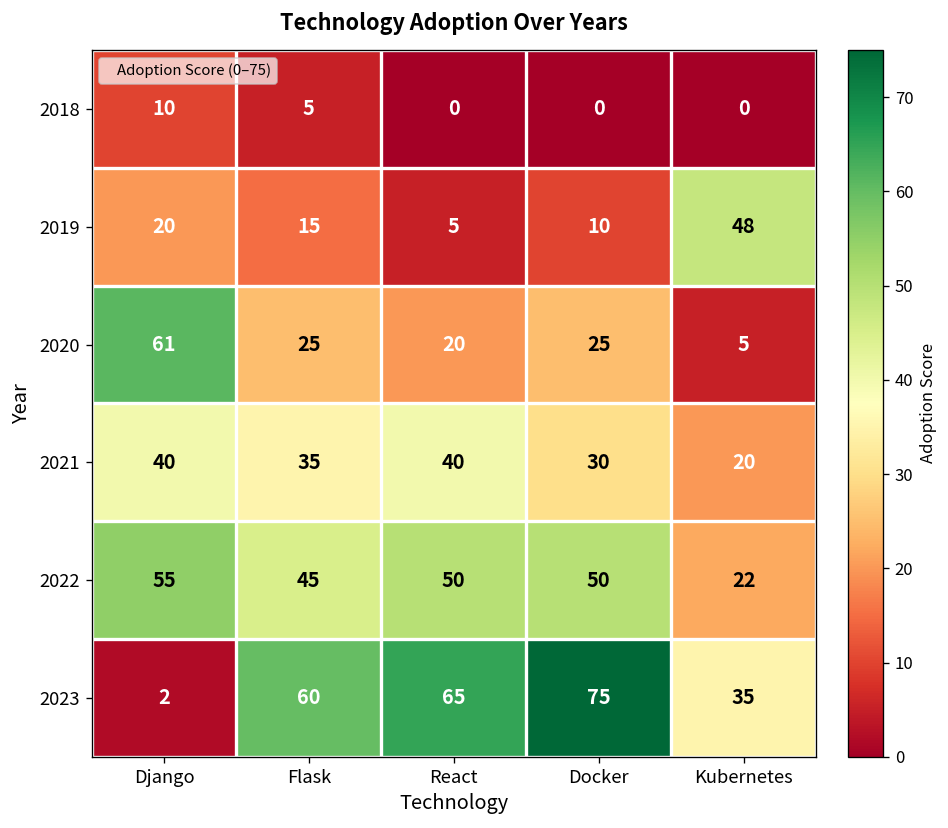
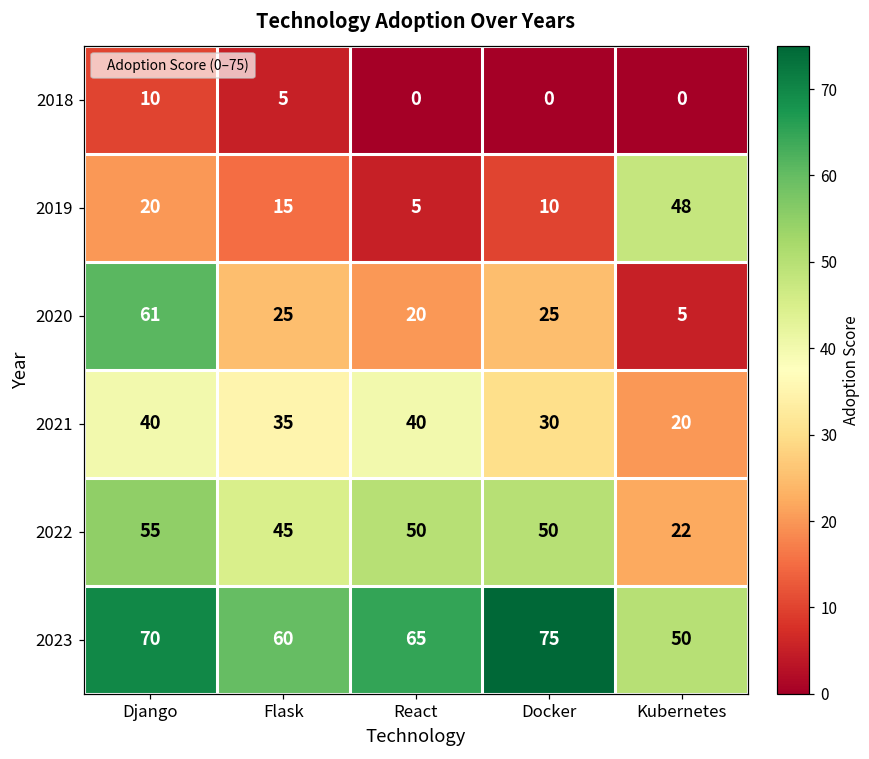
  {
    "2018": {
      "Django": 10,
      "Flask": 5,
      "React": 0,
      "Docker": 0,
      "Kubernetes": 0
    },
    "2019": {
      "Django": 20,
      "Flask": 15,
      "React": 5,
      "Docker": 10,
      "Kubernetes": 48
    },
    "2020": {
      "Django": 61,
      "Flask": 25,
      "React": 20,
      "Docker": 25,
      "Kubernetes": 5
    },
    "2021": {
      "Django": 40,
      "Flask": 35,
      "React": 40,
      "Docker": 30,
      "Kubernetes": 20
    },
    "2022": {
      "Django": 55,
      "Flask": 45,
      "React": 50,
      "Docker": 50,
      "Kubernetes": 22
    },
    "2023": {
-     "Django": 2,
+     "Django": 70,
      "Flask": 60,
      "React": 65,
      "Docker": 75,
-     "Kubernetes": 35
+     "Kubernetes": 50
    }
  }
